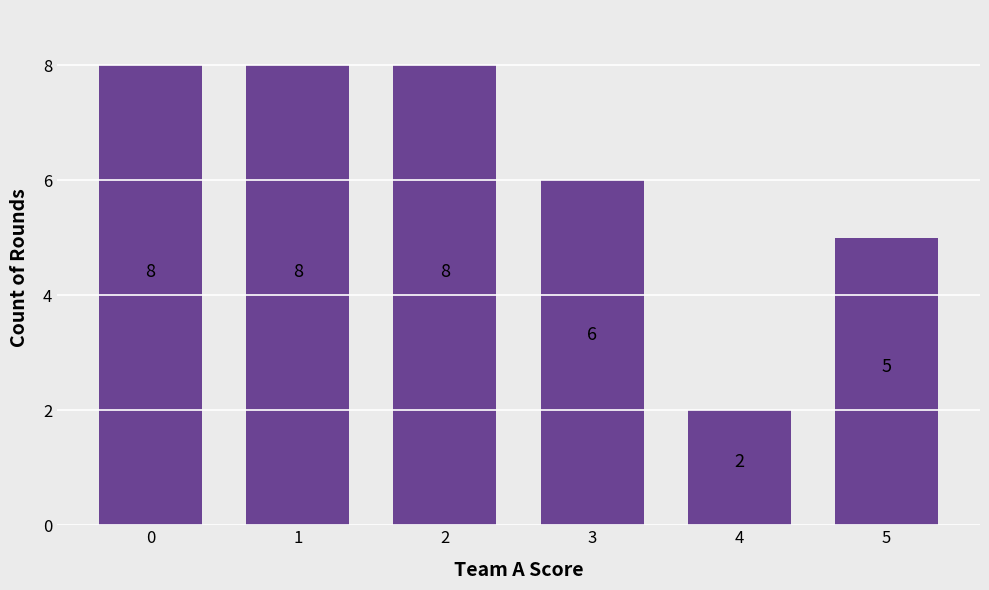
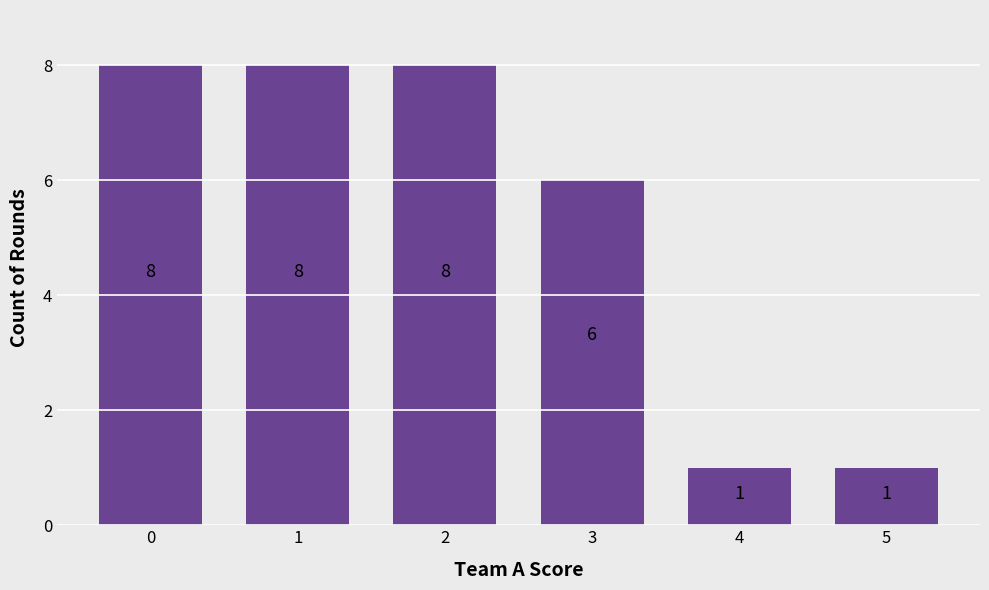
  {
    "0": 8,
    "1": 8,
    "2": 8,
    "3": 6,
-   "4": 2,
-   "5": 5
+   "4": 1,
+   "5": 1
  }
